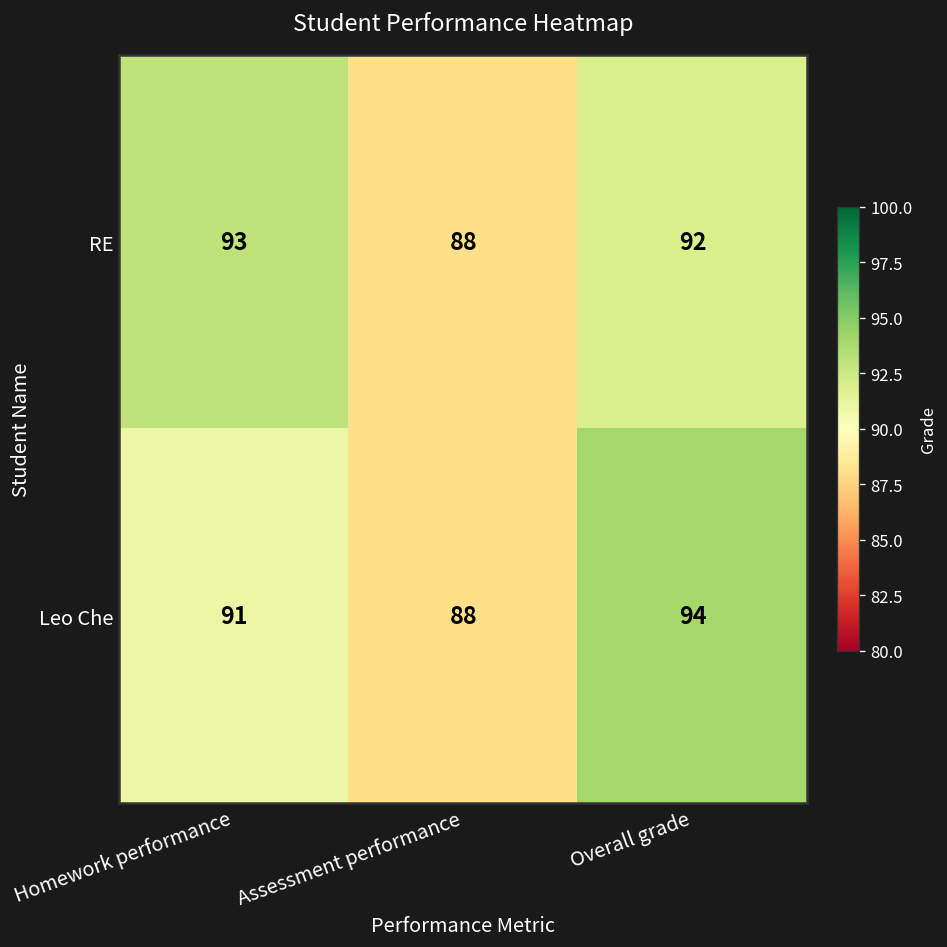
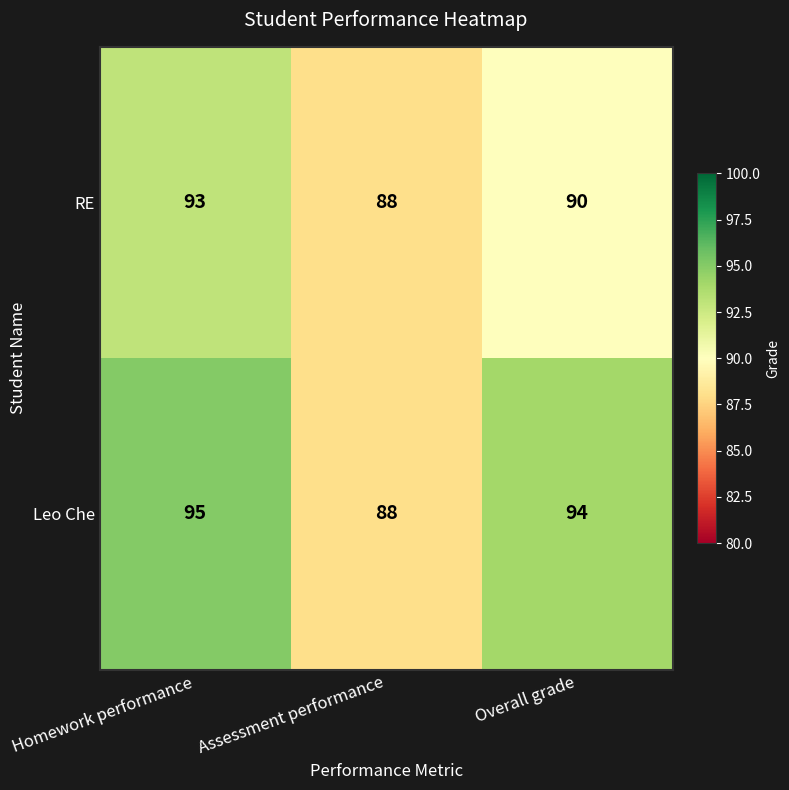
  {
    "RE": {
      "Homework performance": 93,
      "Assessment performance": 88,
-     "Overall grade": 92
+     "Overall grade": 90
    },
    "Leo Che": {
-     "Homework performance": 91,
+     "Homework performance": 95,
      "Assessment performance": 88,
      "Overall grade": 94
    }
  }
